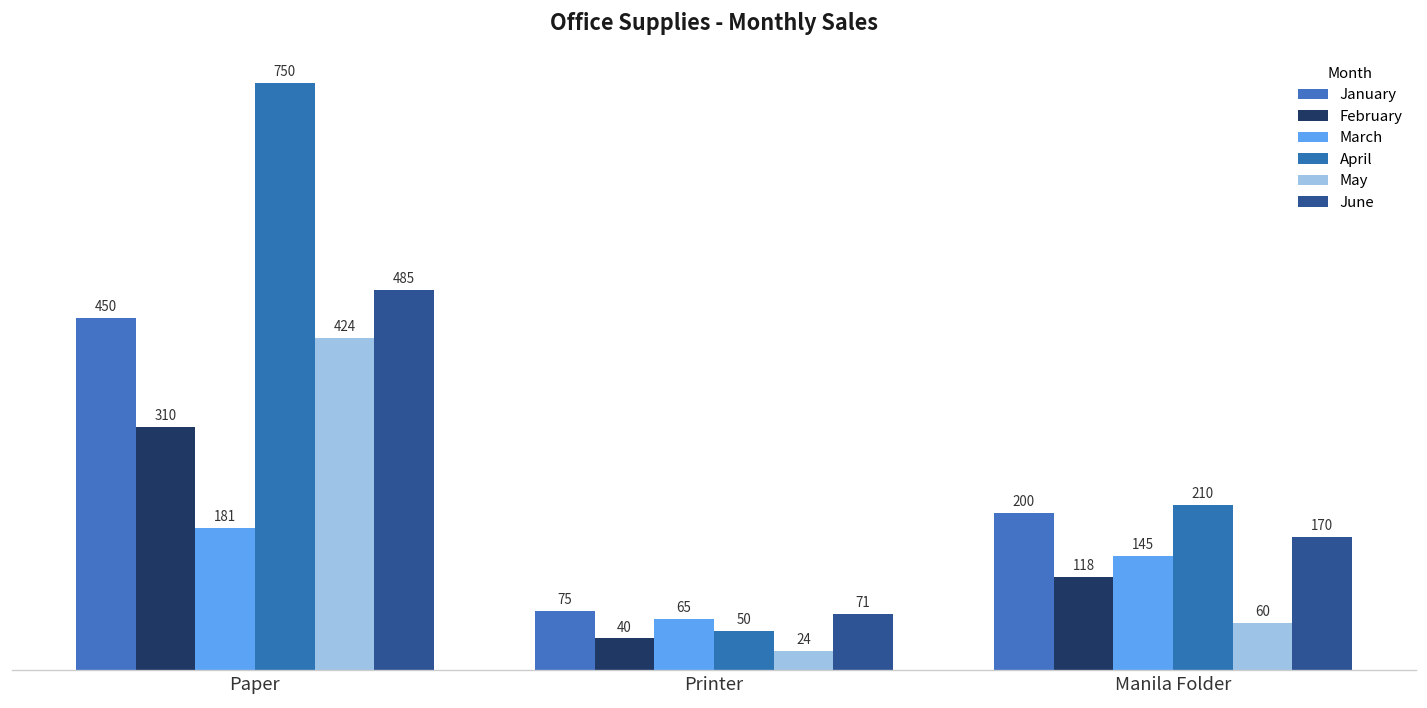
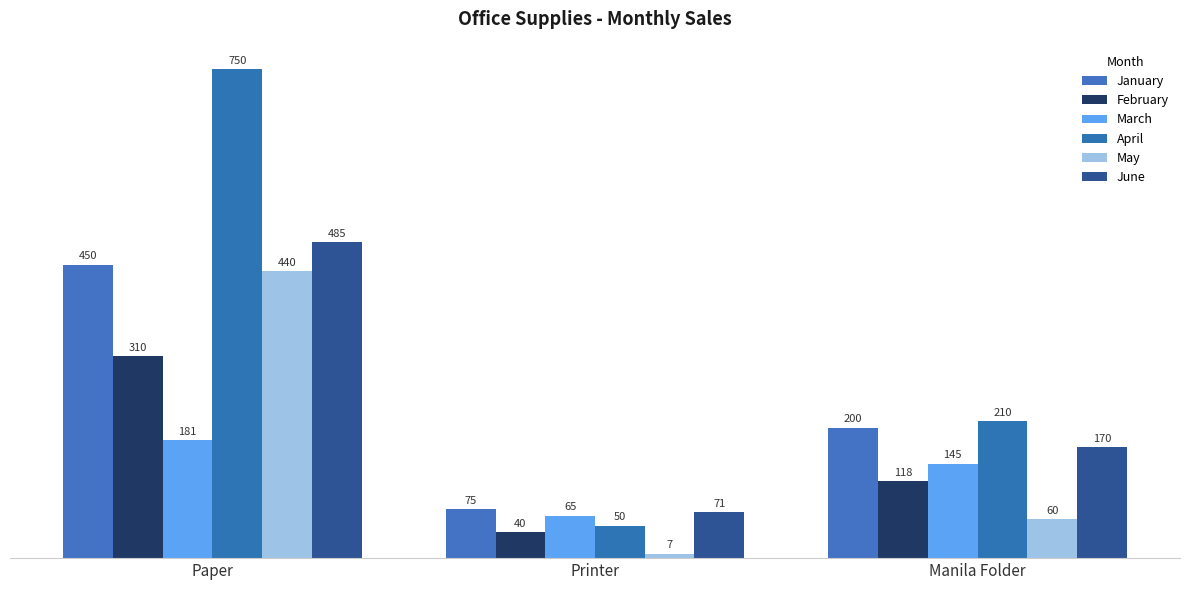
  {
    "March": {
      "Paper": 181,
      "Printer": 65,
      "Manila Folder": 145
    },
    "May": {
-     "Paper": 424,
-     "Printer": 24,
+     "Paper": 440,
+     "Printer": 7,
      "Manila Folder": 60
    }
  }
